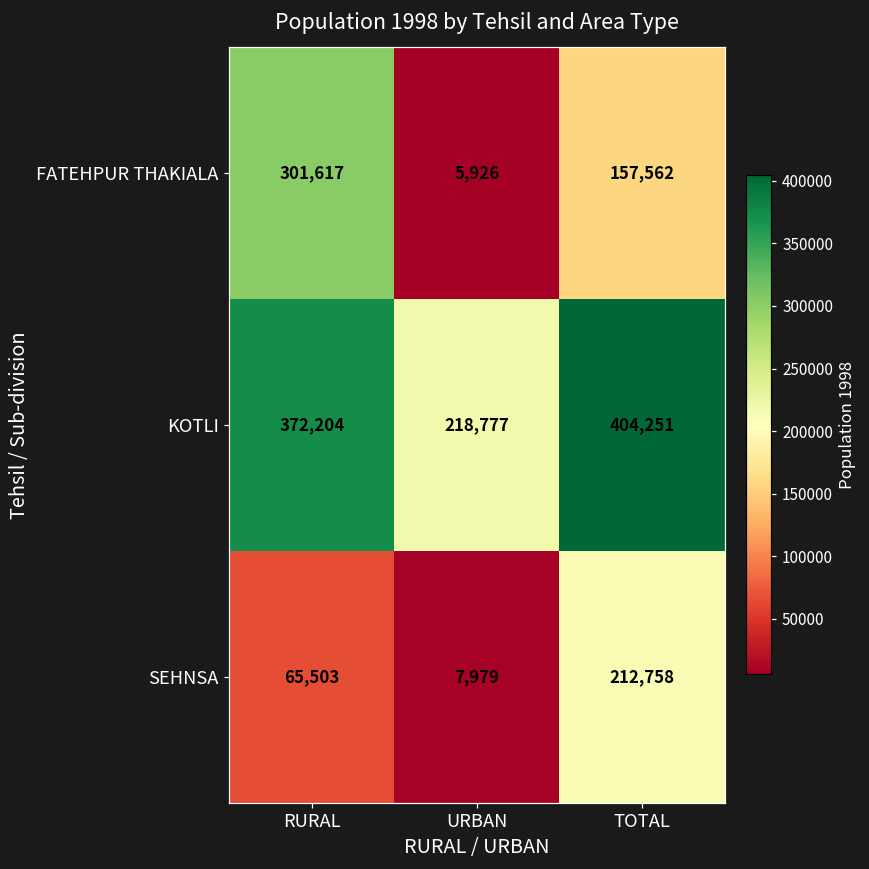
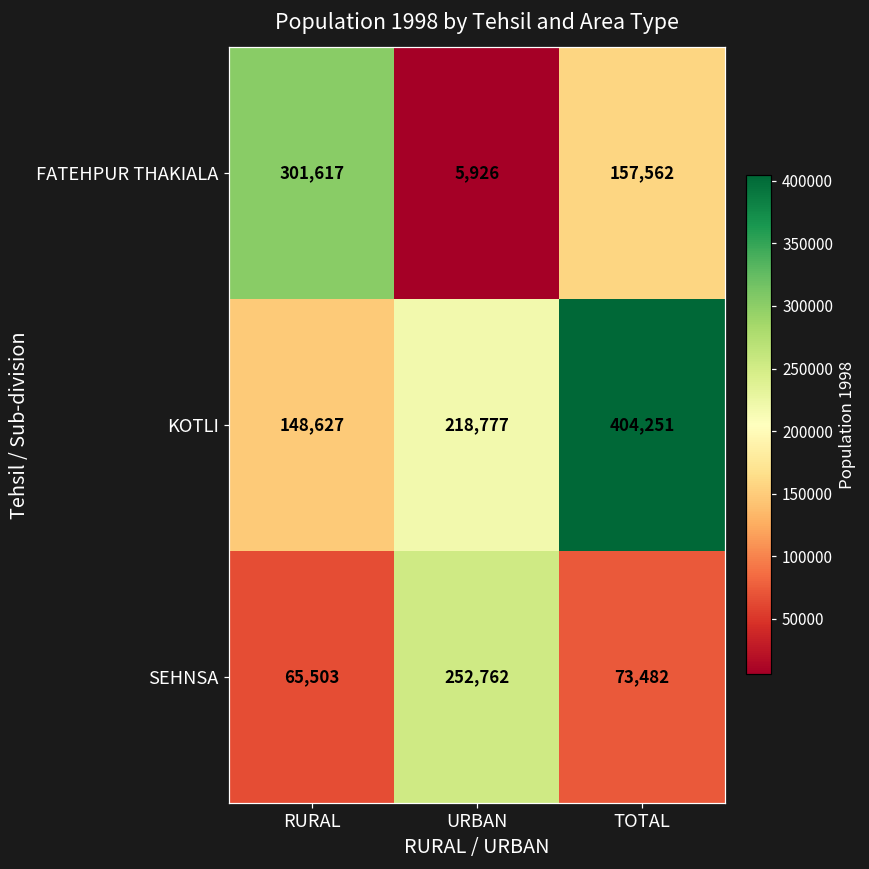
  {
    "FATEHPUR THAKIALA": {
      "RURAL": "301,617",
      "URBAN": "5,926",
      "TOTAL": "157,562"
    },
    "KOTLI": {
-     "RURAL": "372,204",
+     "RURAL": "148,627",
      "URBAN": "218,777",
      "TOTAL": "404,251"
    },
    "SEHNSA": {
      "RURAL": "65,503",
-     "URBAN": "7,979",
-     "TOTAL": "212,758"
+     "URBAN": "252,762",
+     "TOTAL": "73,482"
    }
  }
